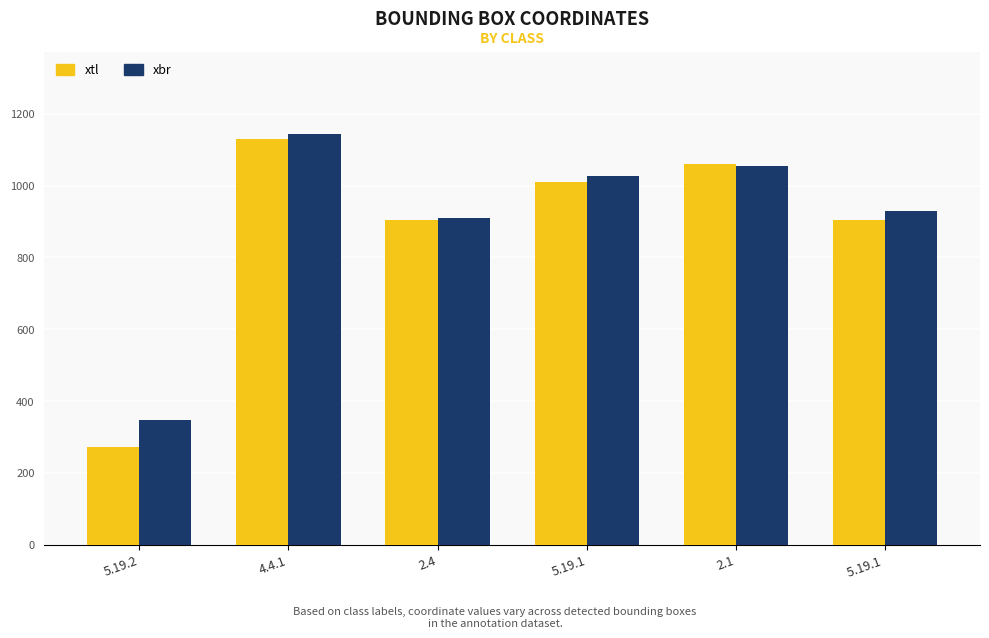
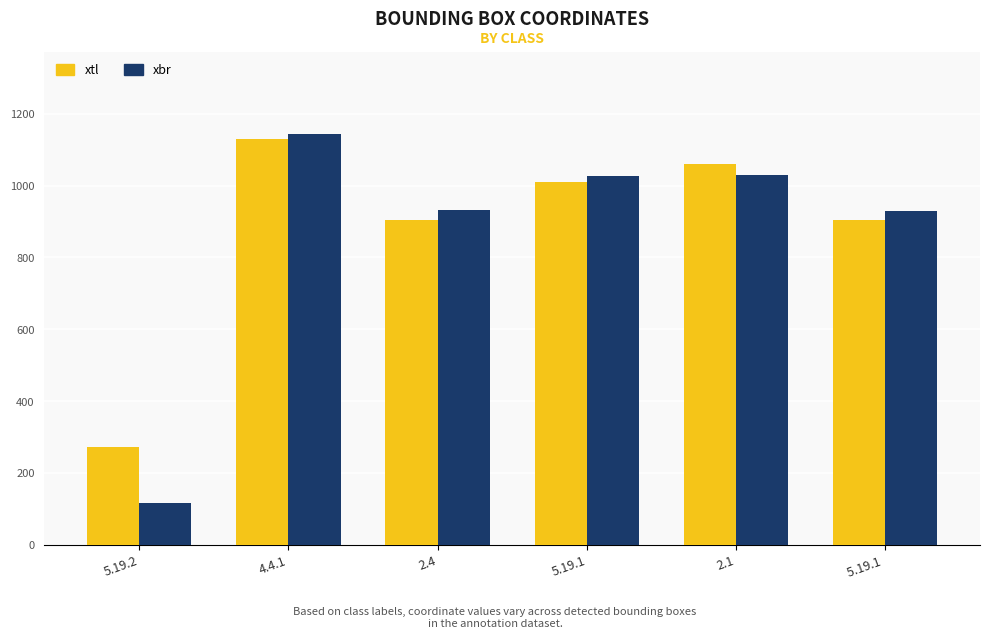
  {
    "xtl": {
      "5.19.2": 270,
      "4.4.1": 1130,
      "2.4": 900,
      "2.1": 1060
    },
    "xbr": {
-     "5.19.2": 350,
+     "5.19.2": 120,
      "4.4.1": 1140,
-     "2.4": 910,
-     "2.1": 1060
+     "2.4": 930,
+     "2.1": 1030
    }
  }
